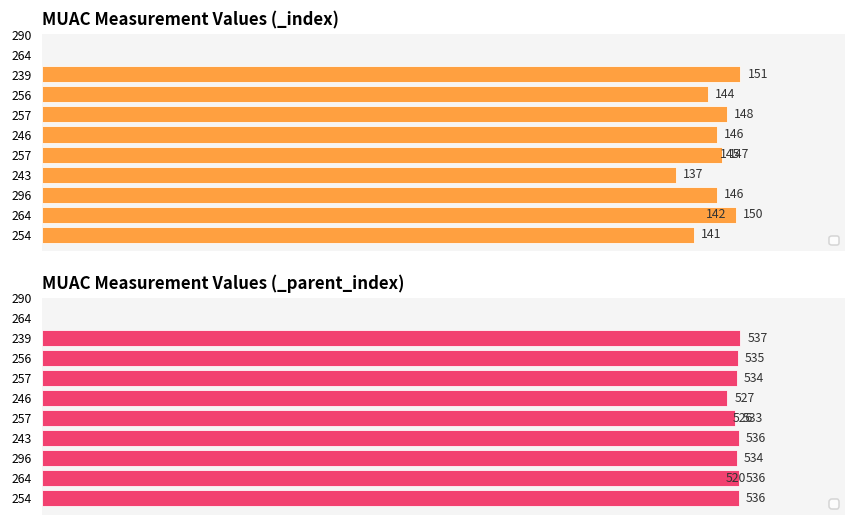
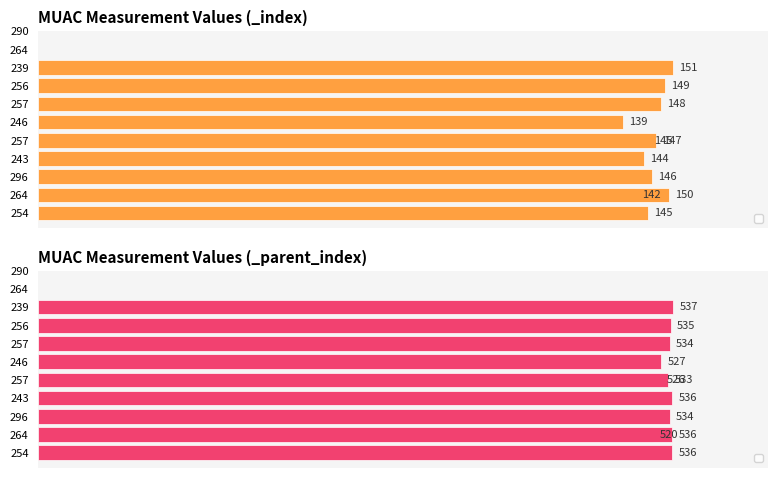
  {
    "MUAC Measurement Values (_index)": {
      "239": 151,
-     "256": 144,
-     "246": 146,
-     "243": 137,
+     "256": 149,
+     "246": 139,
+     "243": 144,
      "296": 146,
-     "254": 141
+     "254": 145
    },
    "MUAC Measurement Values (_parent_index)": {
      "239": 537,
      "256": 535,
      "246": 527,
      "243": 536,
      "296": 534,
      "254": 536
    }
  }
